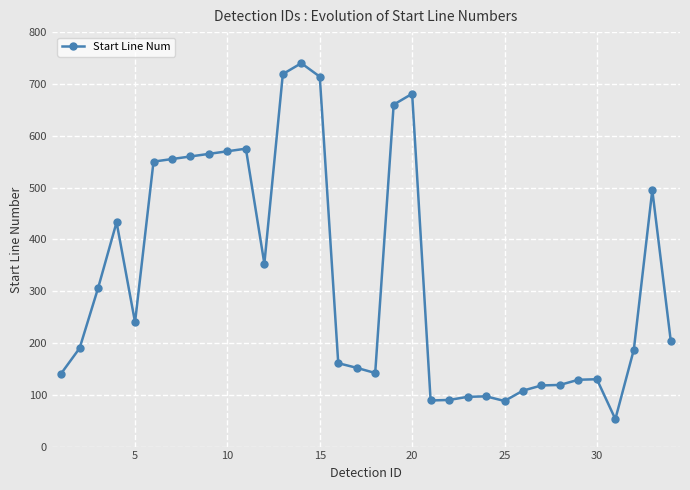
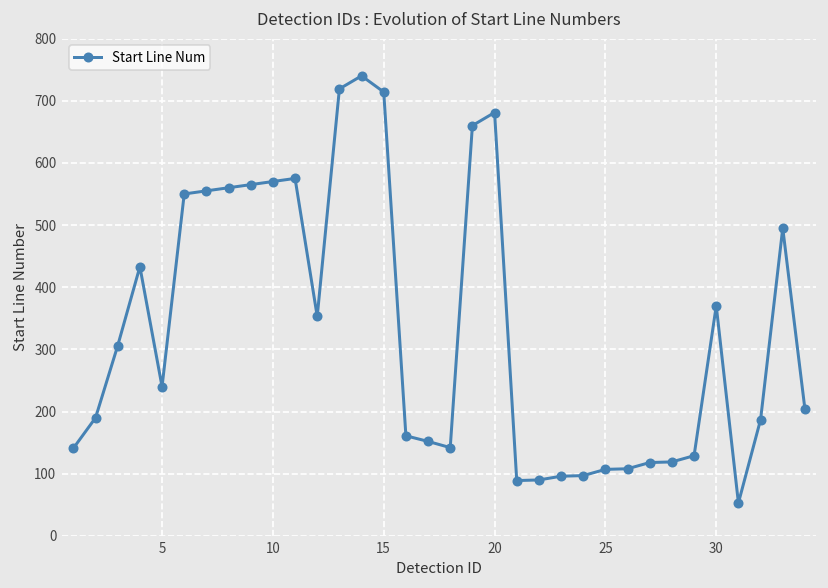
  {
    "5": 240,
    "10": 570,
    "15": 710,
    "20": 680,
-   "25": 90,
-   "30": 130
+   "25": 110,
+   "30": 370
  }
